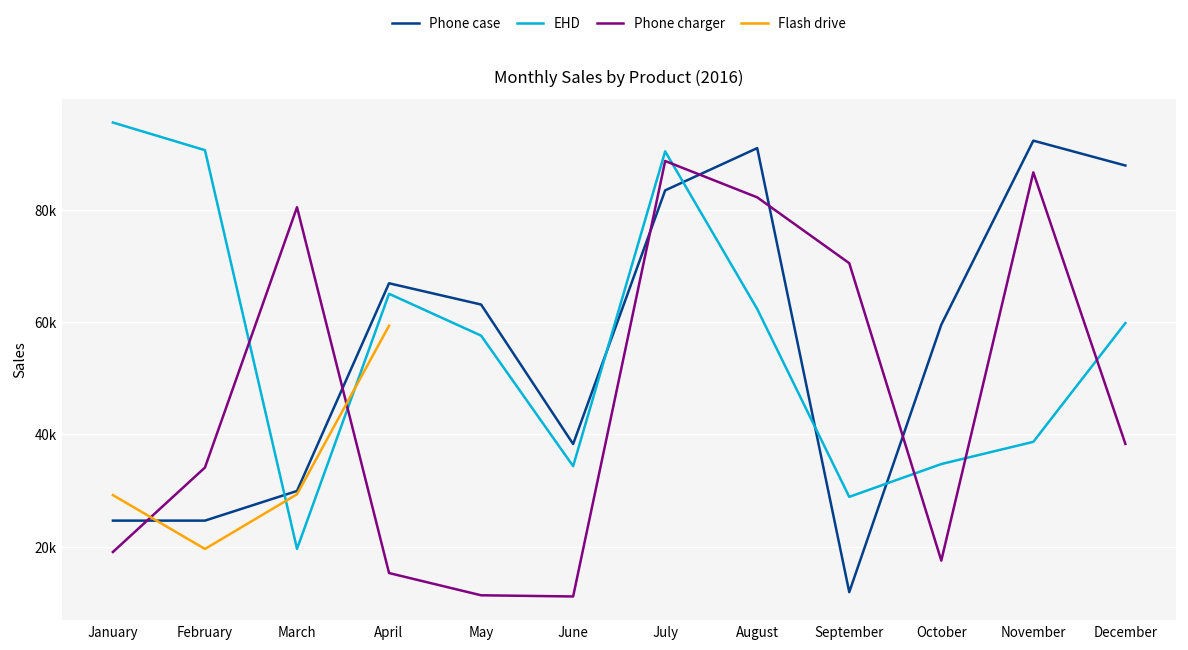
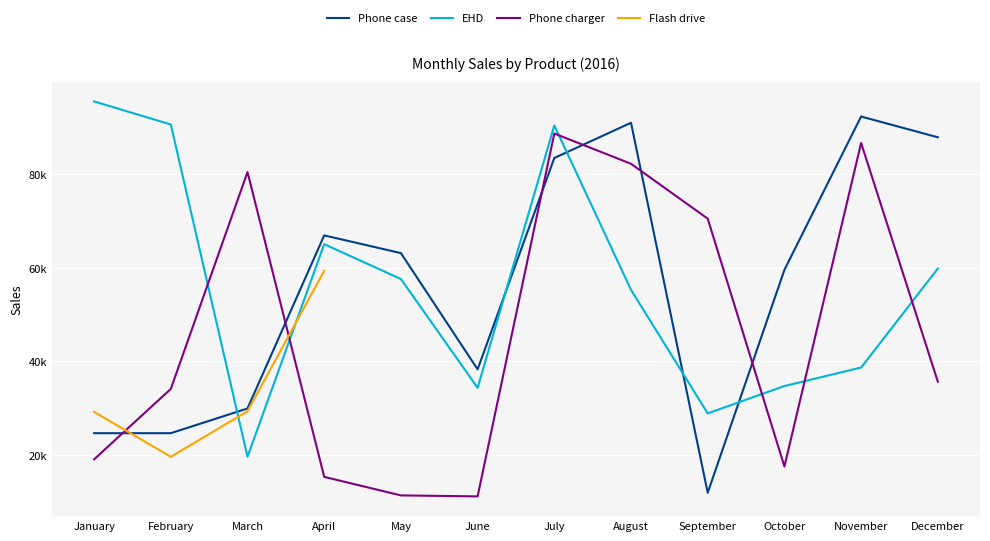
  {
    "Phone case": {
      "January": 25000,
      "February": 25000,
      "March": 30000,
      "April": 67000,
      "May": 63000,
      "June": 38000,
      "July": 83000,
      "August": 91000,
      "September": 12000,
      "October": 60000,
      "November": 92000,
      "December": 88000
    },
    "EHD": {
      "January": 96000,
      "February": 91000,
      "March": 20000,
      "April": 65000,
      "May": 58000,
      "June": 34000,
      "July": 90000,
-     "August": 62000,
+     "August": 55000,
      "September": 29000,
      "October": 35000,
      "November": 39000,
      "December": 60000
    },
    "Phone charger": {
      "January": 19000,
      "February": 34000,
      "March": 80000,
      "April": 15000,
      "May": 11000,
      "June": 11000,
      "July": 89000,
      "August": 82000,
      "September": 70000,
      "October": 18000,
      "November": 87000,
-     "December": 38000
+     "December": 36000
    },
    "Flash drive": {
      "January": 29000,
      "February": 20000,
      "March": 29000,
      "April": 59000
    }
  }
